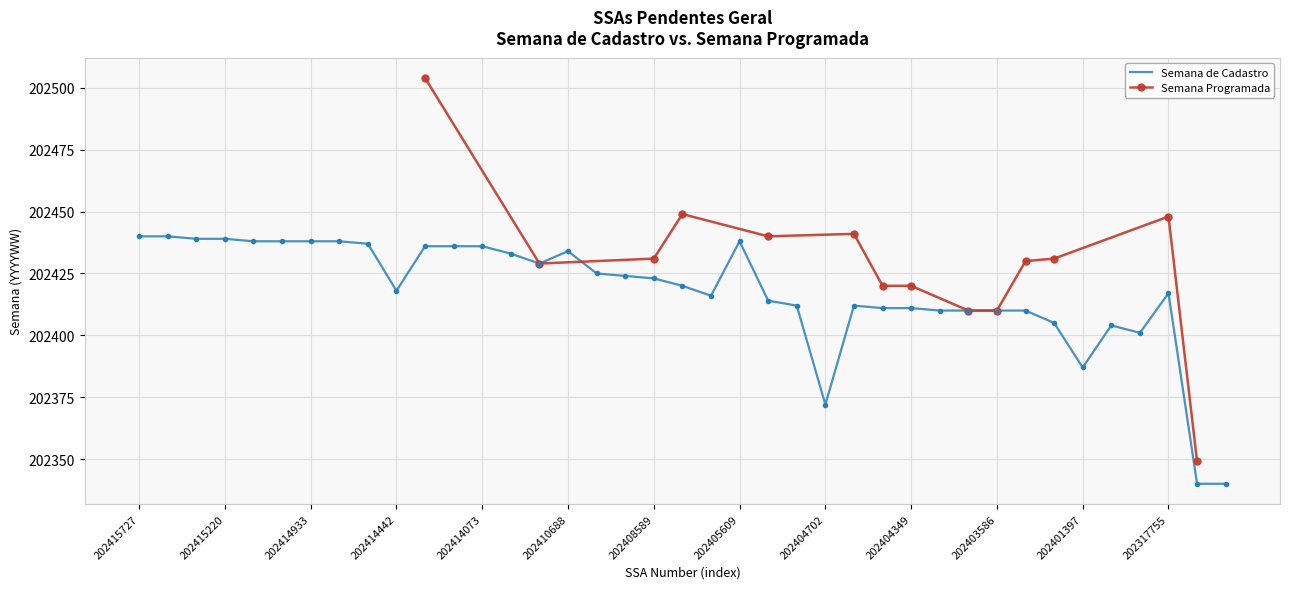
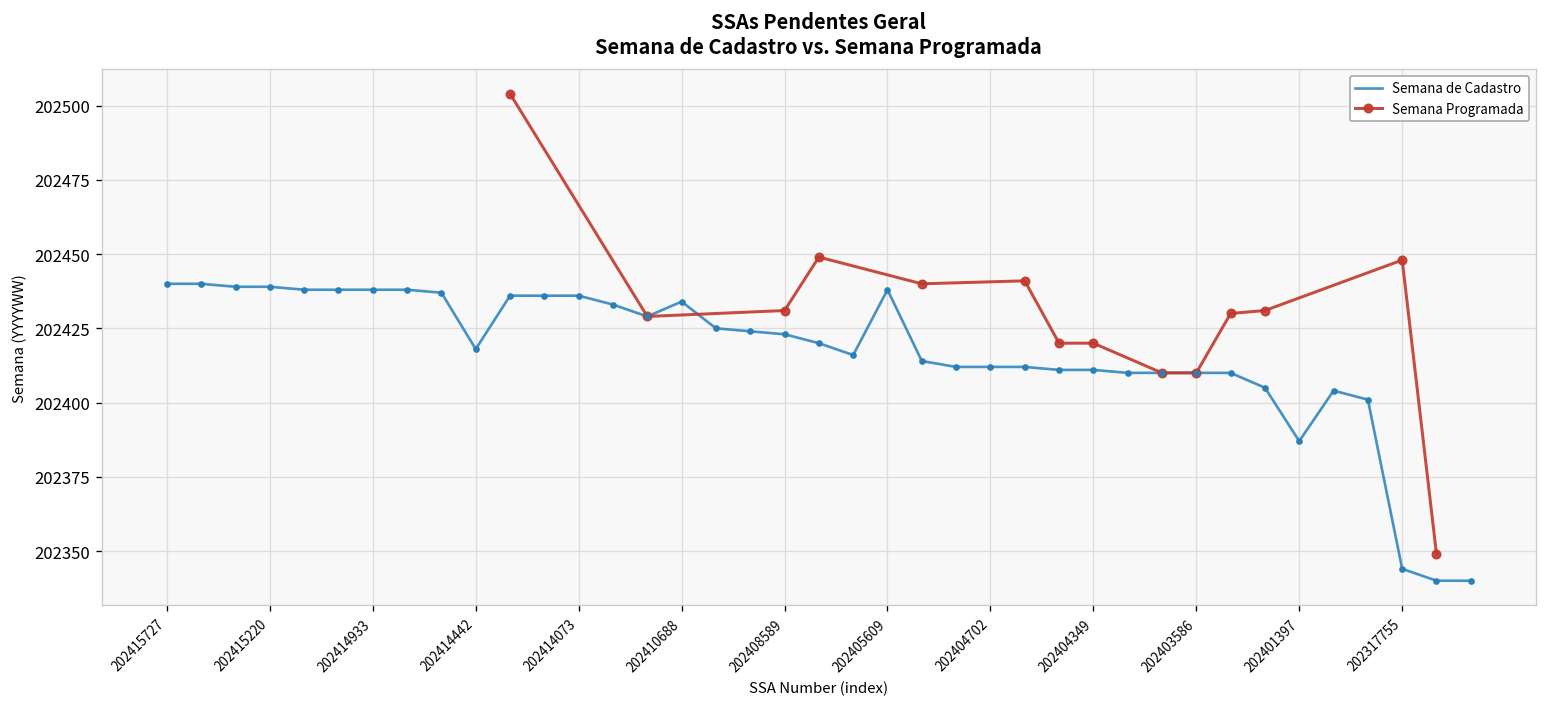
  {
    "Semana de Cadastro": {
      "202415727": 202440,
      "202415220": 202439,
      "202414933": 202438,
      "202414442": 202418,
      "202414073": 202436,
      "202410688": 202434,
      "202408589": 202423,
      "202405609": 202438,
-     "202404702": 202372,
+     "202404702": 202412,
      "202404349": 202411,
      "202401397": 202387,
-     "202317755": 202417
+     "202317755": 202344
    },
    "Semana Programada": {
      "202408589": 202431,
      "202404349": 202420,
      "202317755": 202448
    }
  }
